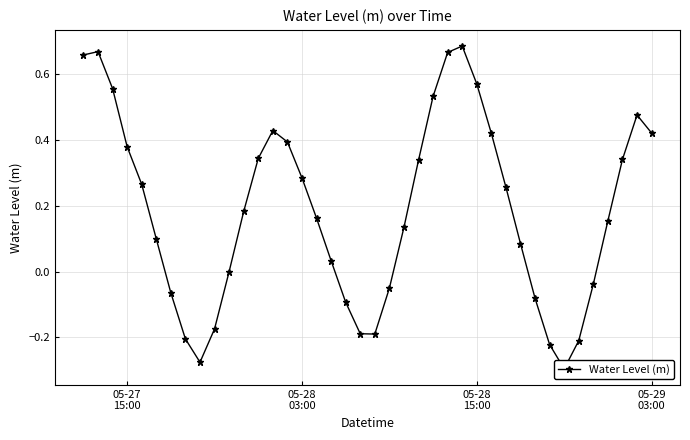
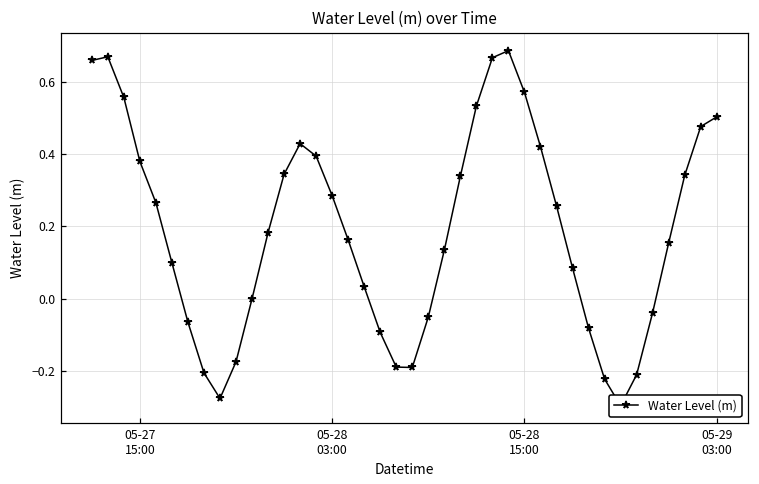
  {
    "05-27 15:00": 0.38,
    "05-28 03:00": 0.28,
    "05-28 15:00": 0.57,
-   "05-29 03:00": 0.42
+   "05-29 03:00": 0.50
  }
